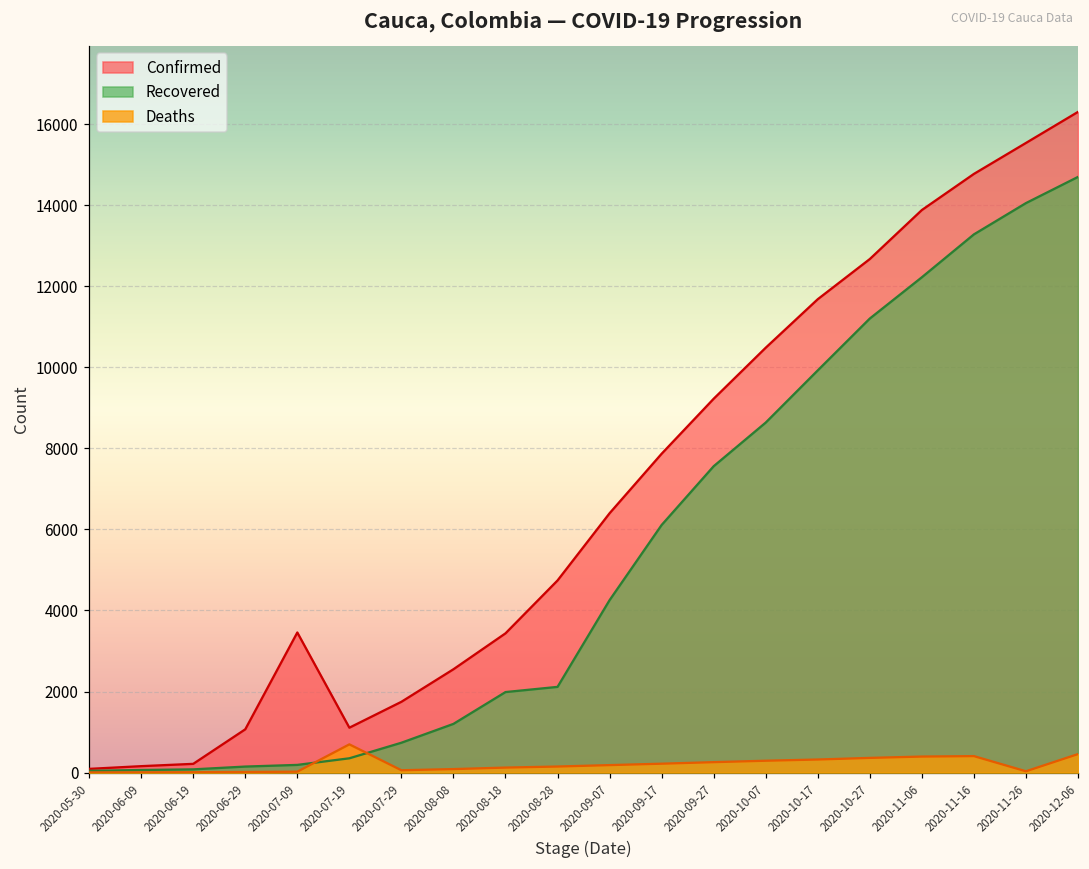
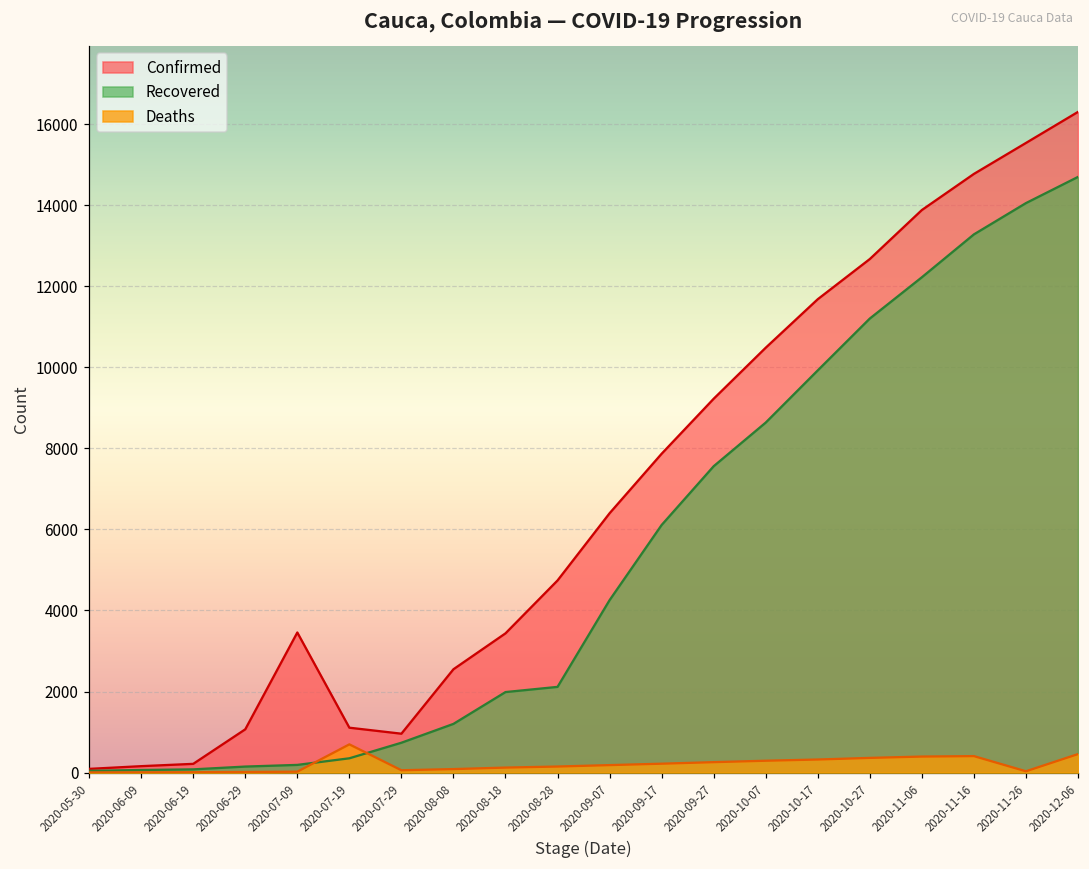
  {
    "Confirmed": {
      "2020-06-09": 200,
      "2020-06-19": 200,
      "2020-06-29": 1100,
      "2020-07-09": 3500,
      "2020-07-19": 1100,
-     "2020-07-29": 1700,
+     "2020-07-29": 1000,
      "2020-08-08": 2500,
      "2020-08-18": 3400,
      "2020-08-28": 4700,
      "2020-09-07": 6400,
      "2020-09-17": 7900,
      "2020-09-27": 9200,
      "2020-10-07": 10500,
      "2020-10-17": 11700,
      "2020-10-27": 12700,
      "2020-11-06": 13900,
      "2020-11-16": 14800,
      "2020-11-26": 15500,
      "2020-12-06": 16300
    },
    "Recovered": {
      "2020-06-19": 100,
      "2020-06-29": 100,
      "2020-07-09": 200,
      "2020-07-19": 400,
      "2020-07-29": 700,
      "2020-08-08": 1200,
      "2020-08-18": 2000,
      "2020-08-28": 2100,
      "2020-09-07": 4300,
      "2020-09-17": 6100,
      "2020-09-27": 7600,
      "2020-10-07": 8600,
      "2020-10-17": 9900,
      "2020-10-27": 11200,
      "2020-11-06": 12200,
      "2020-11-16": 13300,
      "2020-11-26": 14100,
      "2020-12-06": 14700
    },
    "Deaths": {
      "2020-06-19": 0,
      "2020-06-29": 0,
      "2020-07-09": 0,
      "2020-07-19": 700,
      "2020-07-29": 100,
      "2020-08-08": 100,
      "2020-08-18": 100,
      "2020-08-28": 100,
      "2020-09-07": 200,
      "2020-09-17": 200,
      "2020-09-27": 300,
      "2020-10-07": 300,
      "2020-10-17": 300,
      "2020-10-27": 400,
      "2020-11-06": 400,
      "2020-11-16": 400,
      "2020-11-26": 0,
      "2020-12-06": 500
    }
  }
